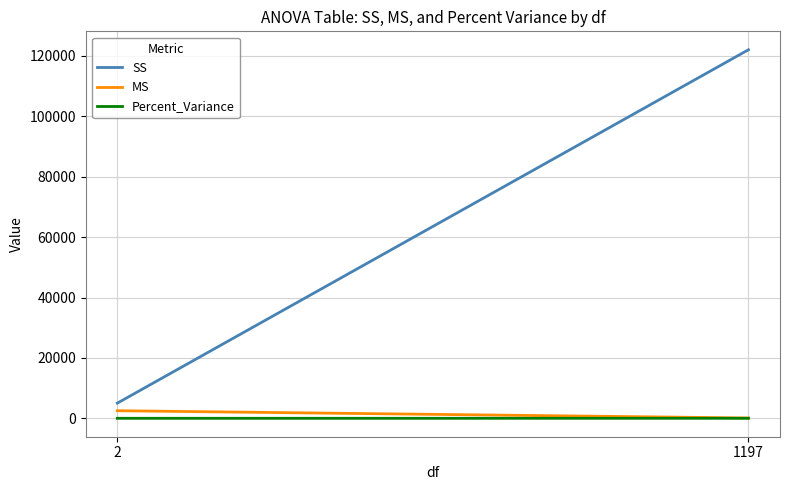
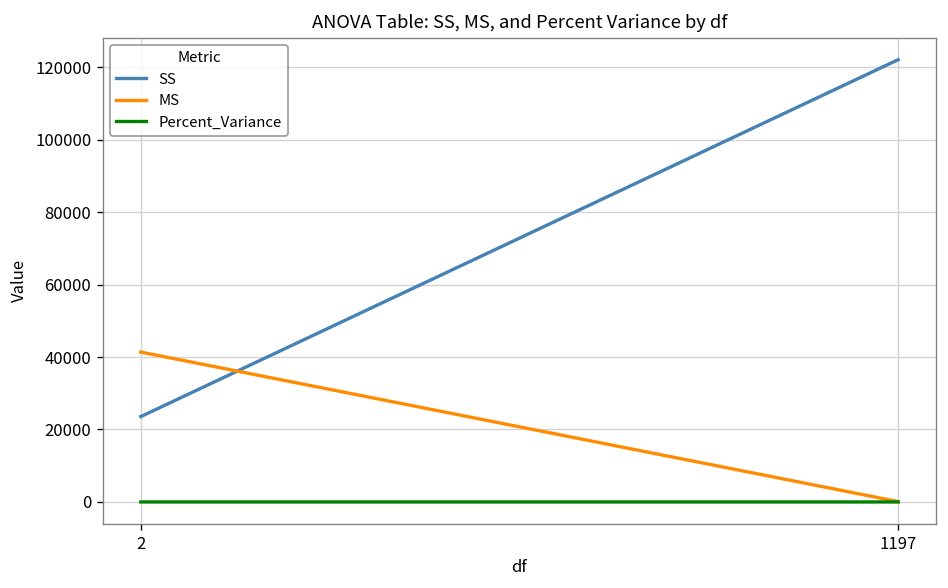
  {
    "SS": {
-     "2": 5000,
+     "2": 24000,
      "1197": 122000
    },
    "MS": {
-     "2": 3000
+     "2": 41000
    },
    "Percent_Variance": {
      "2": 0
    }
  }
